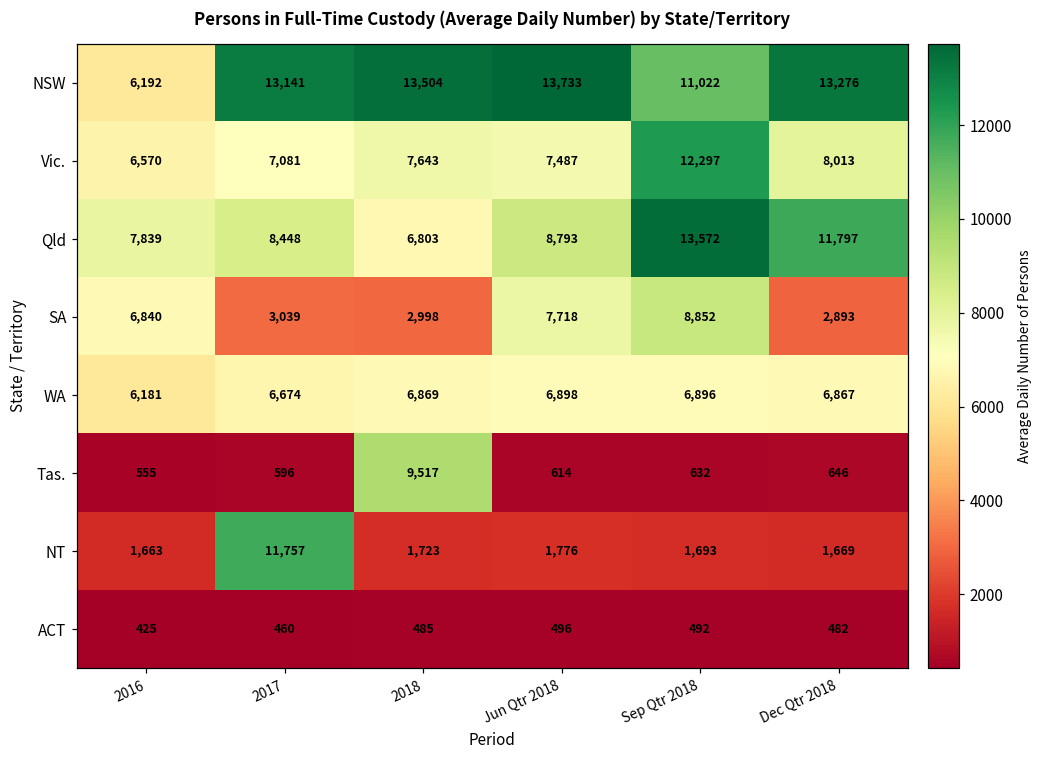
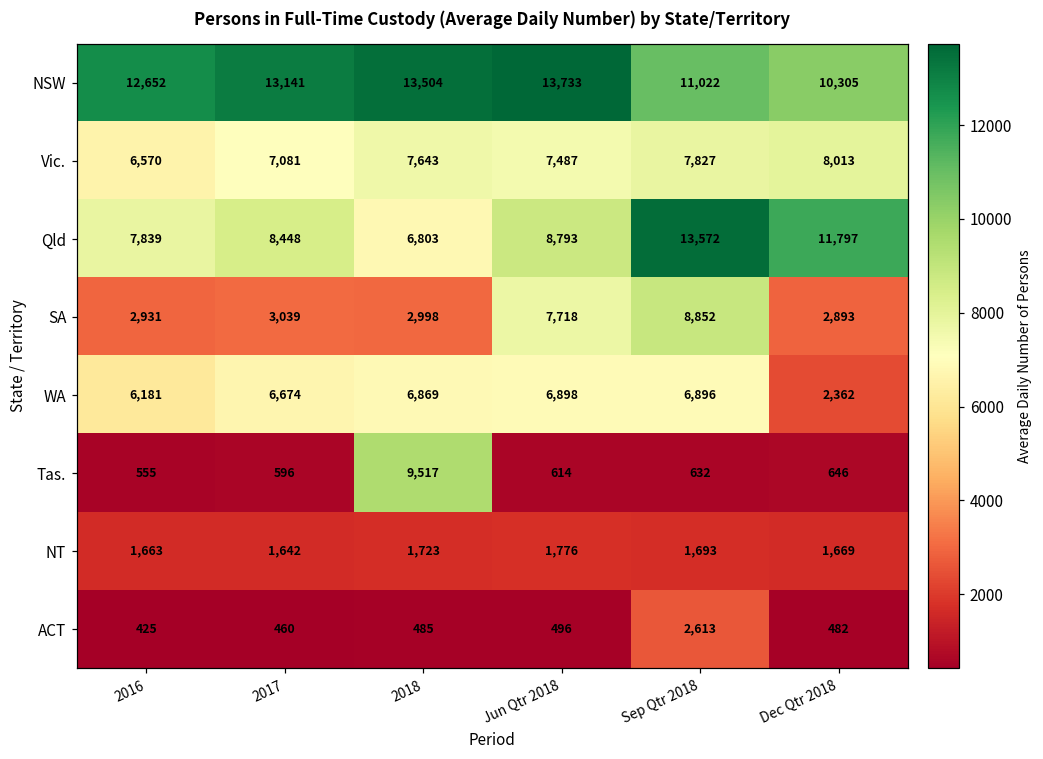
  {
    "NSW": {
-     "2016": "6,192",
+     "2016": "12,652",
      "2017": "13,141",
      "2018": "13,504",
      "Jun Qtr 2018": "13,733",
      "Sep Qtr 2018": "11,022",
-     "Dec Qtr 2018": "13,276"
+     "Dec Qtr 2018": "10,305"
    },
    "Vic.": {
      "2016": "6,570",
      "2017": "7,081",
      "2018": "7,643",
      "Jun Qtr 2018": "7,487",
-     "Sep Qtr 2018": "12,297",
+     "Sep Qtr 2018": "7,827",
      "Dec Qtr 2018": "8,013"
    },
    "Qld": {
      "2016": "7,839",
      "2017": "8,448",
      "2018": "6,803",
      "Jun Qtr 2018": "8,793",
      "Sep Qtr 2018": "13,572",
      "Dec Qtr 2018": "11,797"
    },
    "SA": {
-     "2016": "6,840",
+     "2016": "2,931",
      "2017": "3,039",
      "2018": "2,998",
      "Jun Qtr 2018": "7,718",
      "Sep Qtr 2018": "8,852",
      "Dec Qtr 2018": "2,893"
    },
    "WA": {
      "2016": "6,181",
      "2017": "6,674",
      "2018": "6,869",
      "Jun Qtr 2018": "6,898",
      "Sep Qtr 2018": "6,896",
-     "Dec Qtr 2018": "6,867"
+     "Dec Qtr 2018": "2,362"
    },
    "Tas.": {
      "2016": "555",
      "2017": "596",
      "2018": "9,517",
      "Jun Qtr 2018": "614",
      "Sep Qtr 2018": "632",
      "Dec Qtr 2018": "646"
    },
    "NT": {
      "2016": "1,663",
-     "2017": "11,757",
+     "2017": "1,642",
      "2018": "1,723",
      "Jun Qtr 2018": "1,776",
      "Sep Qtr 2018": "1,693",
      "Dec Qtr 2018": "1,669"
    },
    "ACT": {
      "2016": "425",
      "2017": "460",
      "2018": "485",
      "Jun Qtr 2018": "496",
-     "Sep Qtr 2018": "492",
+     "Sep Qtr 2018": "2,613",
      "Dec Qtr 2018": "482"
    }
  }
